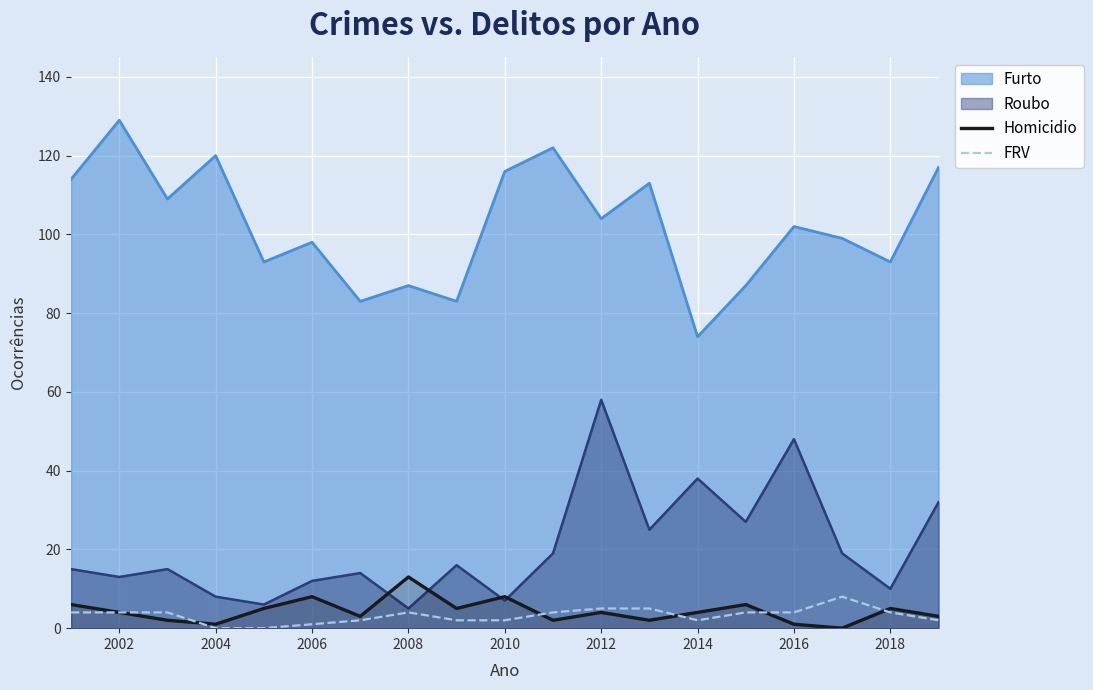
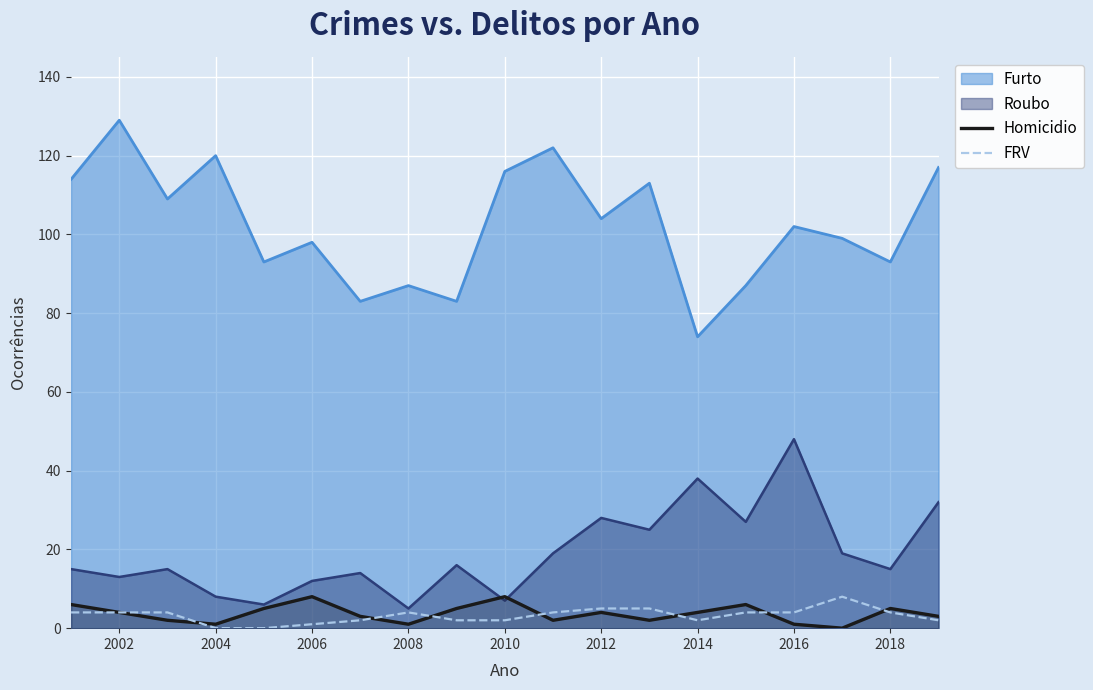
  {
    "Roubo": {
      "2002": 13,
      "2004": 8,
      "2006": 12,
      "2008": 5,
      "2010": 7,
-     "2012": 58,
+     "2012": 28,
      "2014": 38,
      "2016": 48,
-     "2018": 10
+     "2018": 15
    },
    "Homicidio": {
      "2004": 1,
      "2006": 8,
-     "2008": 13,
+     "2008": 1,
      "2010": 8,
      "2012": 4,
      "2014": 4,
      "2016": 1,
      "2018": 5
    }
  }
